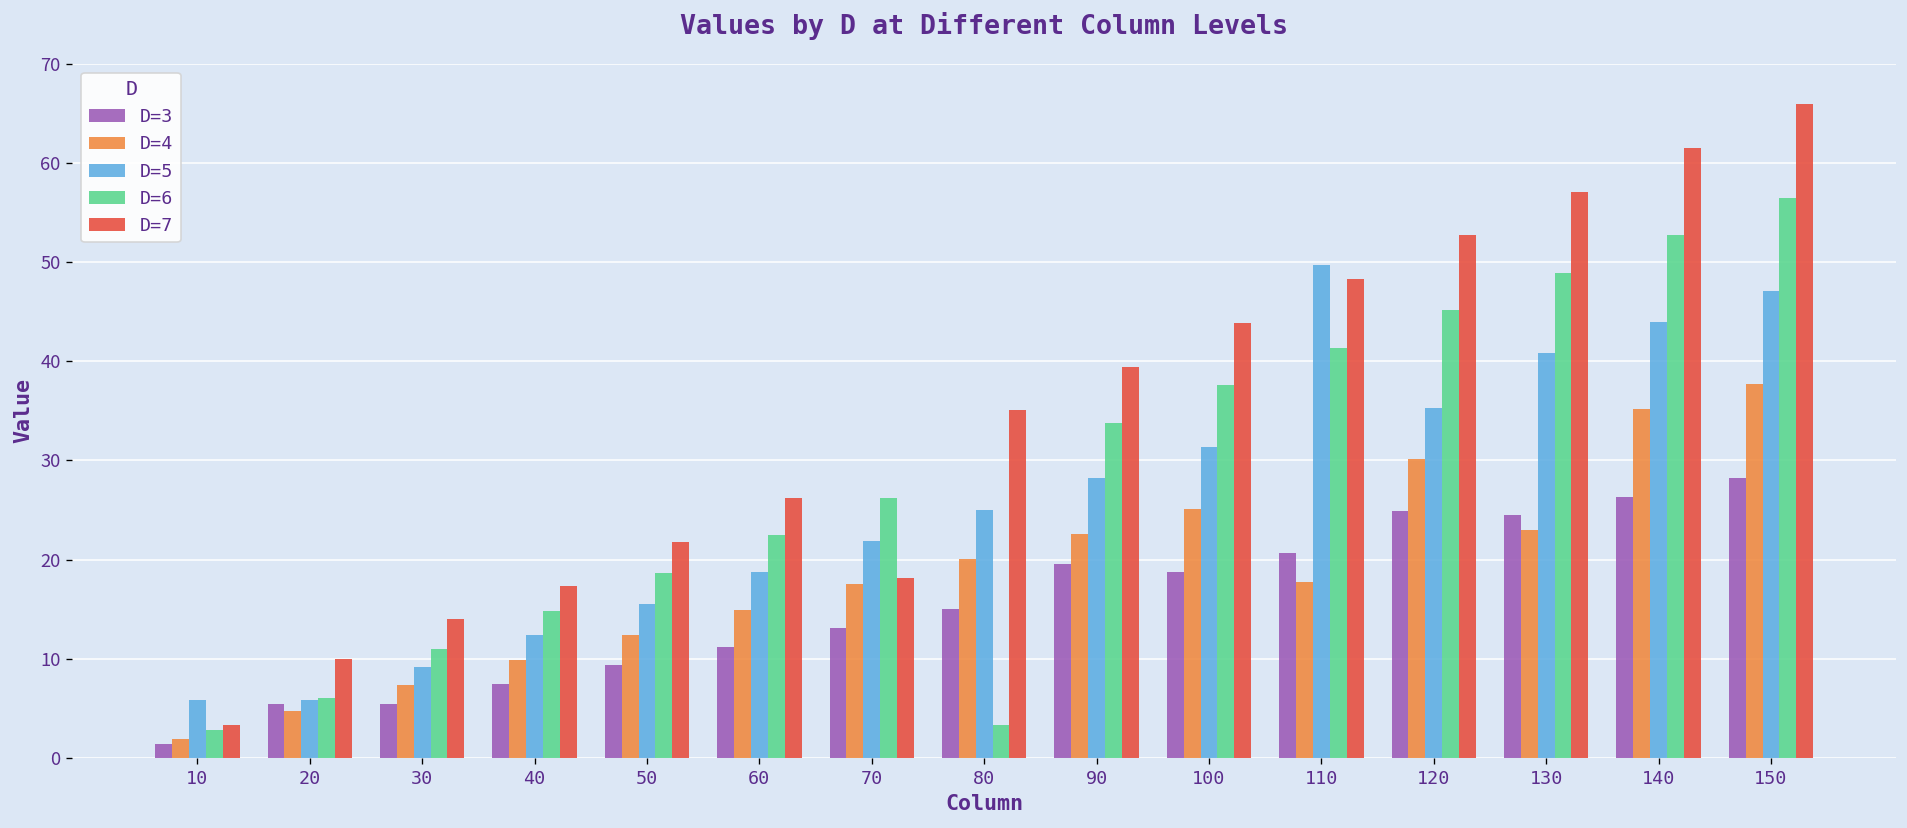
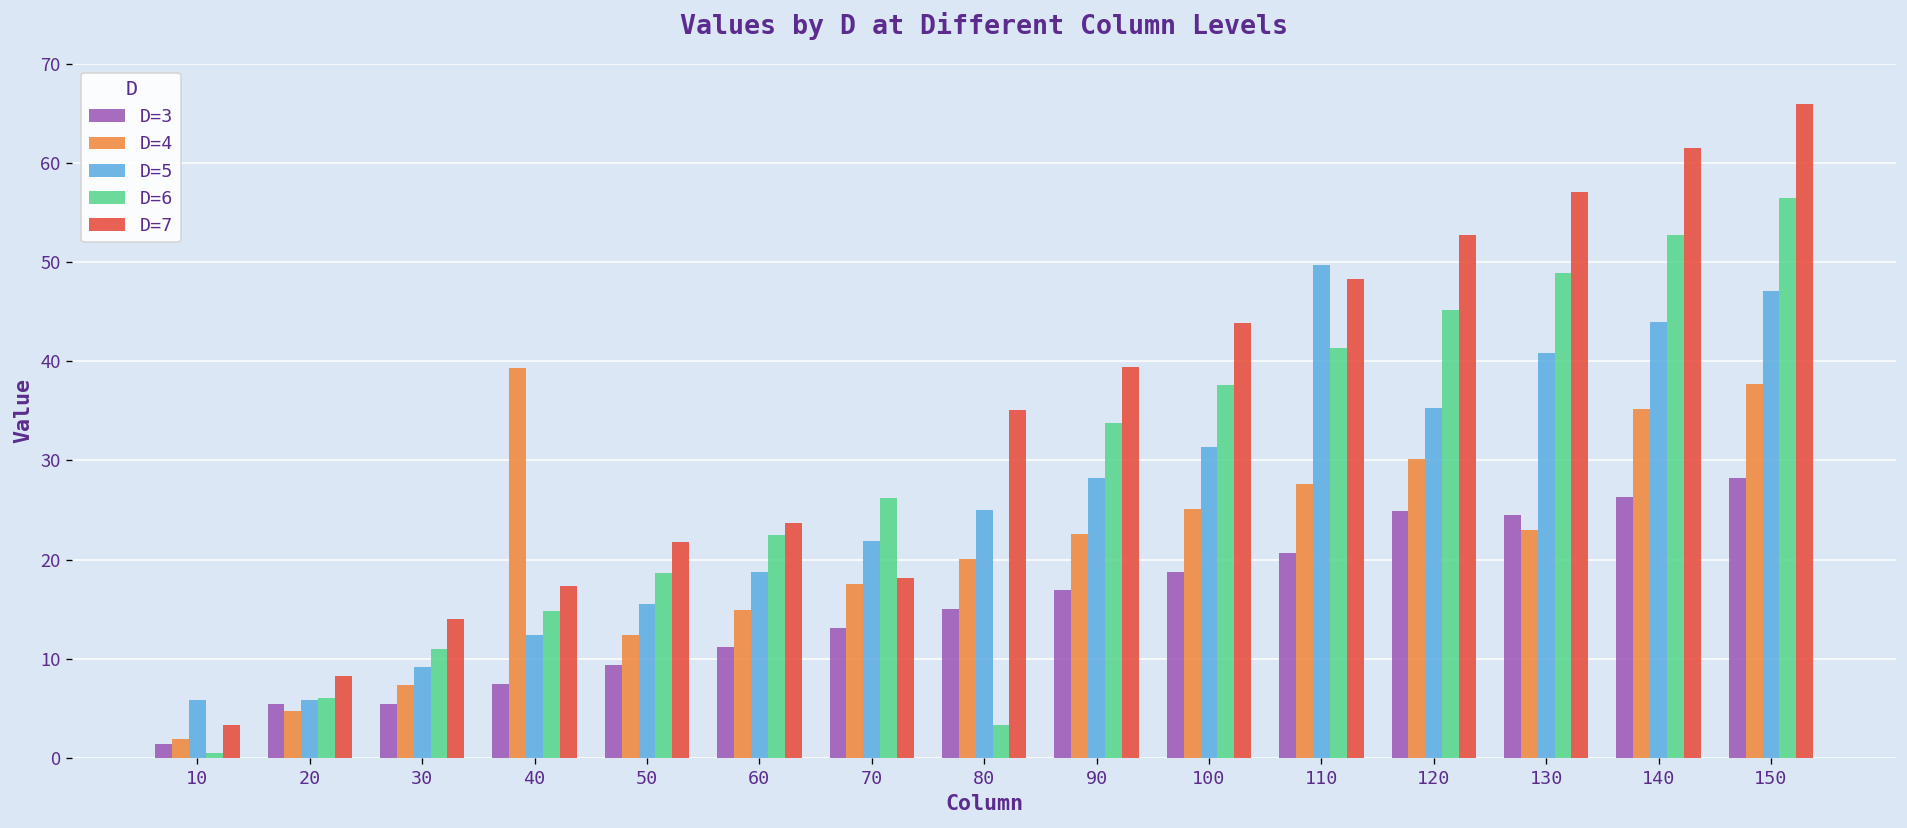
  {
    "D=3": {
      "10": 1,
      "20": 5,
      "30": 5,
      "40": 7,
      "50": 9,
      "60": 11,
      "70": 13,
      "80": 15,
-     "90": 20,
+     "90": 17,
      "100": 19,
      "110": 21,
      "120": 25,
      "130": 24,
      "140": 26,
      "150": 28
    },
    "D=4": {
      "10": 2,
      "20": 5,
      "30": 7,
-     "40": 10,
+     "40": 39,
      "50": 12,
      "60": 15,
      "70": 18,
      "80": 20,
      "90": 23,
      "100": 25,
-     "110": 18,
+     "110": 28,
      "120": 30,
      "130": 23,
      "140": 35,
      "150": 38
    },
    "D=5": {
      "10": 6,
      "20": 6,
      "30": 9,
      "40": 12,
      "50": 16,
      "60": 19,
      "70": 22,
      "80": 25,
      "90": 28,
      "100": 31,
      "110": 50,
      "120": 35,
      "130": 41,
      "140": 44,
      "150": 47
    },
    "D=6": {
-     "10": 3,
+     "10": 1,
      "20": 6,
      "30": 11,
      "40": 15,
      "50": 19,
      "60": 22,
      "70": 26,
      "80": 3,
      "90": 34,
      "100": 38,
      "110": 41,
      "120": 45,
      "130": 49,
      "140": 53,
      "150": 56
    },
    "D=7": {
      "10": 3,
-     "20": 10,
+     "20": 8,
      "30": 14,
      "40": 17,
      "50": 22,
-     "60": 26,
+     "60": 24,
      "70": 18,
      "80": 35,
      "90": 39,
      "100": 44,
      "110": 48,
      "120": 53,
      "130": 57,
      "140": 62,
      "150": 66
    }
  }
